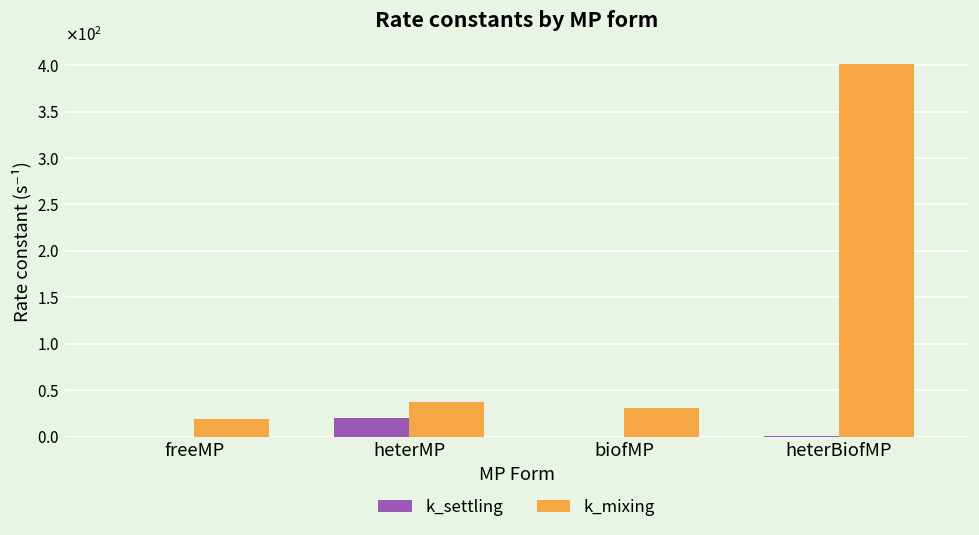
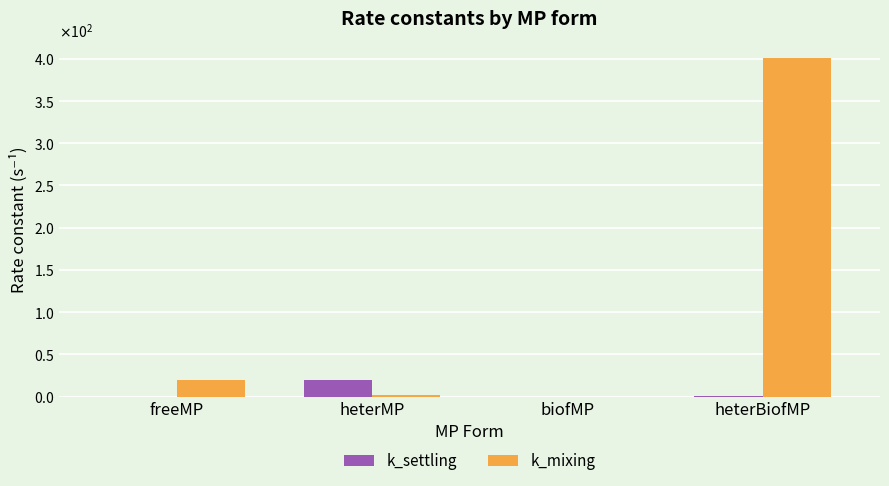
  {
    "k_settling": {
      "freeMP": 0,
      "heterMP": 20
    },
    "k_mixing": {
      "freeMP": 20,
-     "heterMP": 40,
-     "biofMP": 30,
+     "heterMP": 0,
+     "biofMP": 0,
      "heterBiofMP": 400
    }
  }
